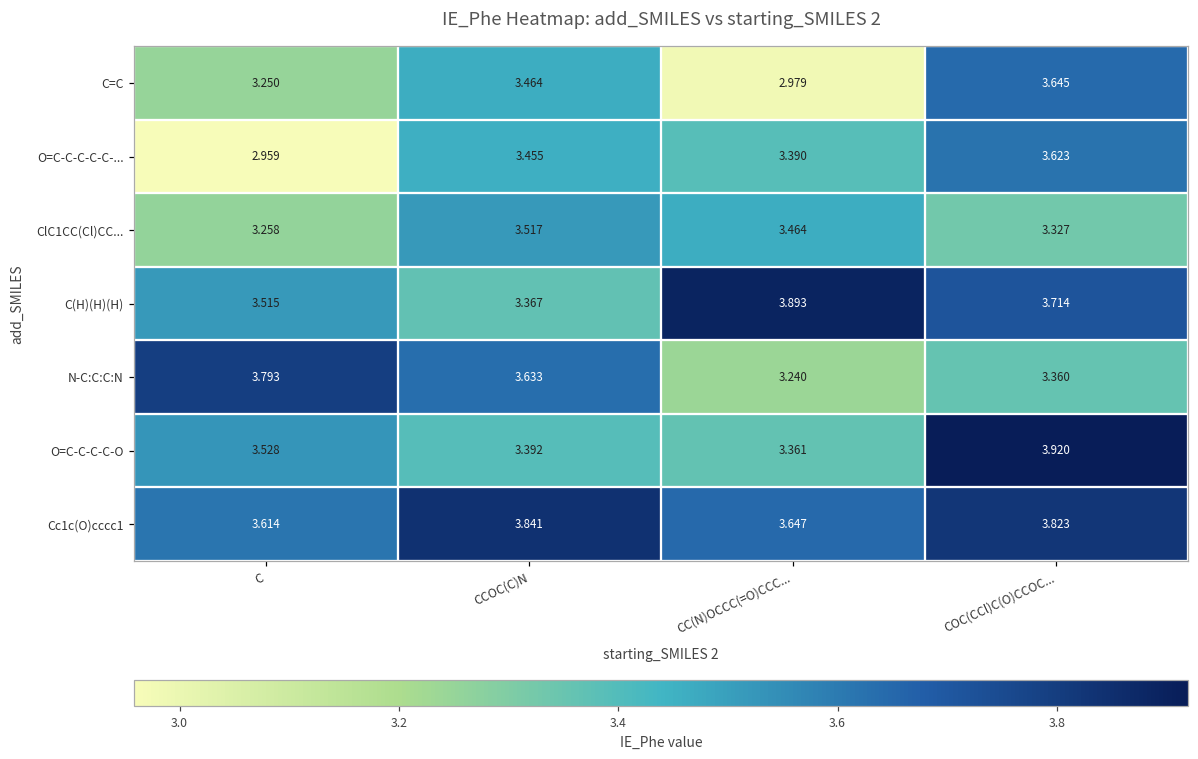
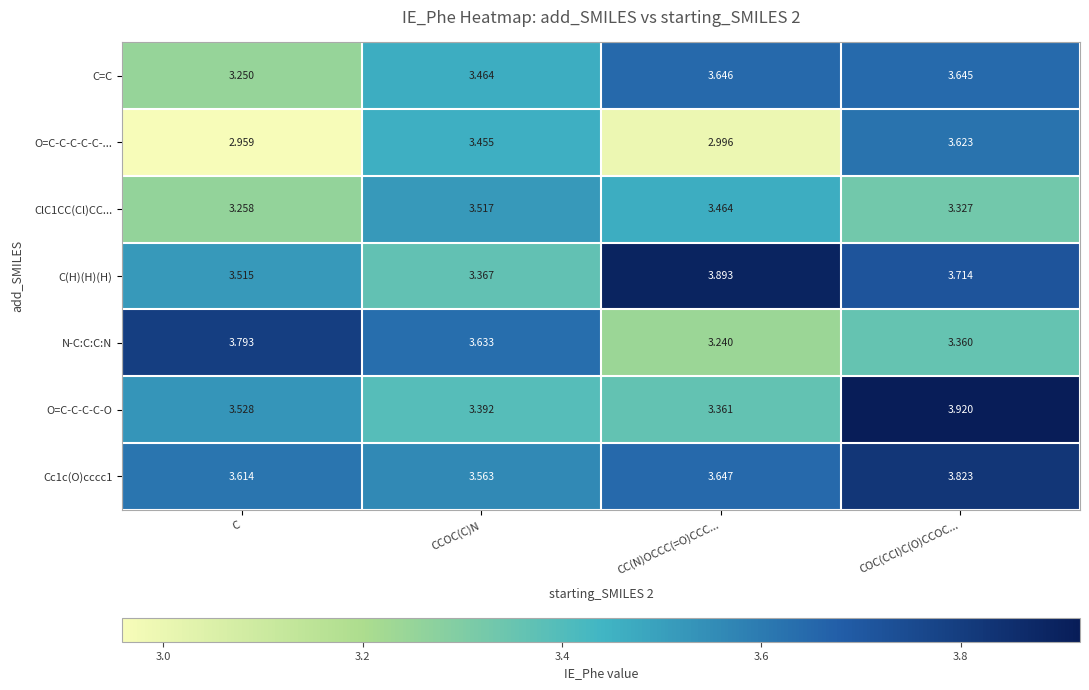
  {
    "C=C": {
      "C": 3.250,
      "CCOC(C)N": 3.464,
-     "CC(N)OCCC(=O)CCC...": 2.979,
+     "CC(N)OCCC(=O)CCC...": 3.646,
      "COC(CCl)C(O)CCOC...": 3.645
    },
    "O=C-C-C-C-C-...": {
      "C": 2.959,
      "CCOC(C)N": 3.455,
-     "CC(N)OCCC(=O)CCC...": 3.390,
+     "CC(N)OCCC(=O)CCC...": 2.996,
      "COC(CCl)C(O)CCOC...": 3.623
    },
    "ClC1CC(Cl)CC...": {
      "C": 3.258,
      "CCOC(C)N": 3.517,
      "CC(N)OCCC(=O)CCC...": 3.464,
      "COC(CCl)C(O)CCOC...": 3.327
    },
    "C(H)(H)(H)": {
      "C": 3.515,
      "CCOC(C)N": 3.367,
      "CC(N)OCCC(=O)CCC...": 3.893,
      "COC(CCl)C(O)CCOC...": 3.714
    },
    "N-C:C:C:N": {
      "C": 3.793,
      "CCOC(C)N": 3.633,
      "CC(N)OCCC(=O)CCC...": 3.240,
      "COC(CCl)C(O)CCOC...": 3.360
    },
    "O=C-C-C-C-O": {
      "C": 3.528,
      "CCOC(C)N": 3.392,
      "CC(N)OCCC(=O)CCC...": 3.361,
      "COC(CCl)C(O)CCOC...": 3.920
    },
    "Cc1c(O)cccc1": {
      "C": 3.614,
-     "CCOC(C)N": 3.841,
+     "CCOC(C)N": 3.563,
      "CC(N)OCCC(=O)CCC...": 3.647,
      "COC(CCl)C(O)CCOC...": 3.823
    }
  }
